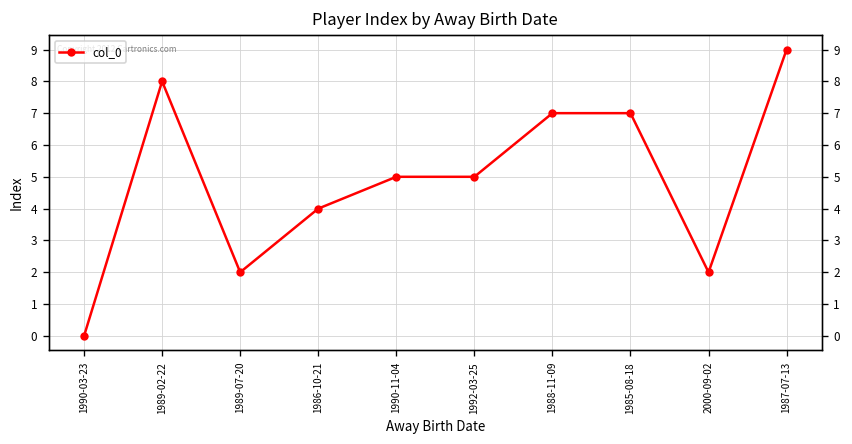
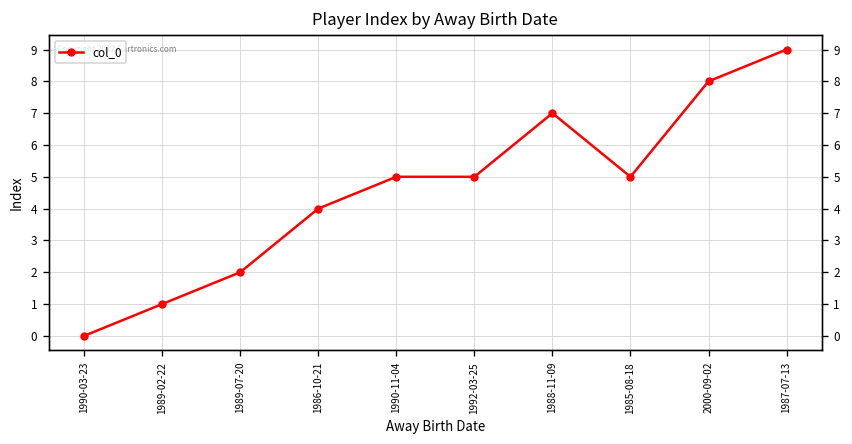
  {
    "1990-03-23": 0,
-   "1989-02-22": 8,
+   "1989-02-22": 1,
    "1989-07-20": 2,
    "1986-10-21": 4,
    "1990-11-04": 5,
    "1992-03-25": 5,
    "1988-11-09": 7,
-   "1985-08-18": 7,
-   "2000-09-02": 2,
+   "1985-08-18": 5,
+   "2000-09-02": 8,
    "1987-07-13": 9
  }
